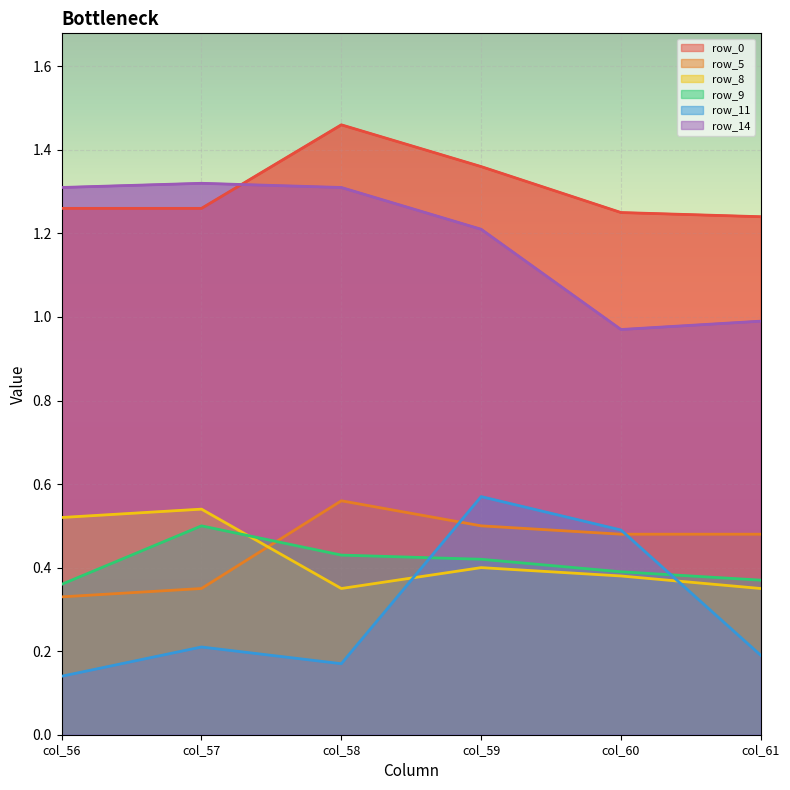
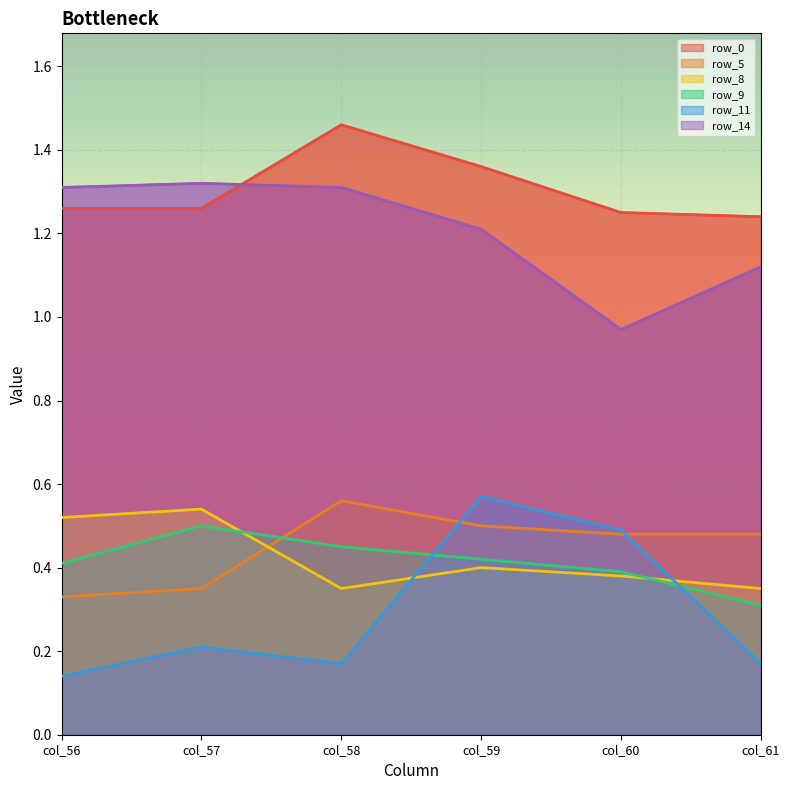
  {
    "row_9": {
-     "col_56": 0.36,
+     "col_56": 0.41,
      "col_57": 0.50,
-     "col_58": 0.43,
+     "col_58": 0.45,
      "col_59": 0.42,
      "col_60": 0.39,
-     "col_61": 0.37
+     "col_61": 0.31
    },
    "row_11": {
      "col_56": 0.14,
      "col_57": 0.21,
      "col_58": 0.17,
      "col_59": 0.57,
      "col_60": 0.49,
-     "col_61": 0.19
+     "col_61": 0.17
    },
    "row_14": {
      "col_56": 1.31,
      "col_57": 1.32,
      "col_58": 1.31,
      "col_59": 1.21,
      "col_60": 0.97,
-     "col_61": 0.99
+     "col_61": 1.12
    }
  }
